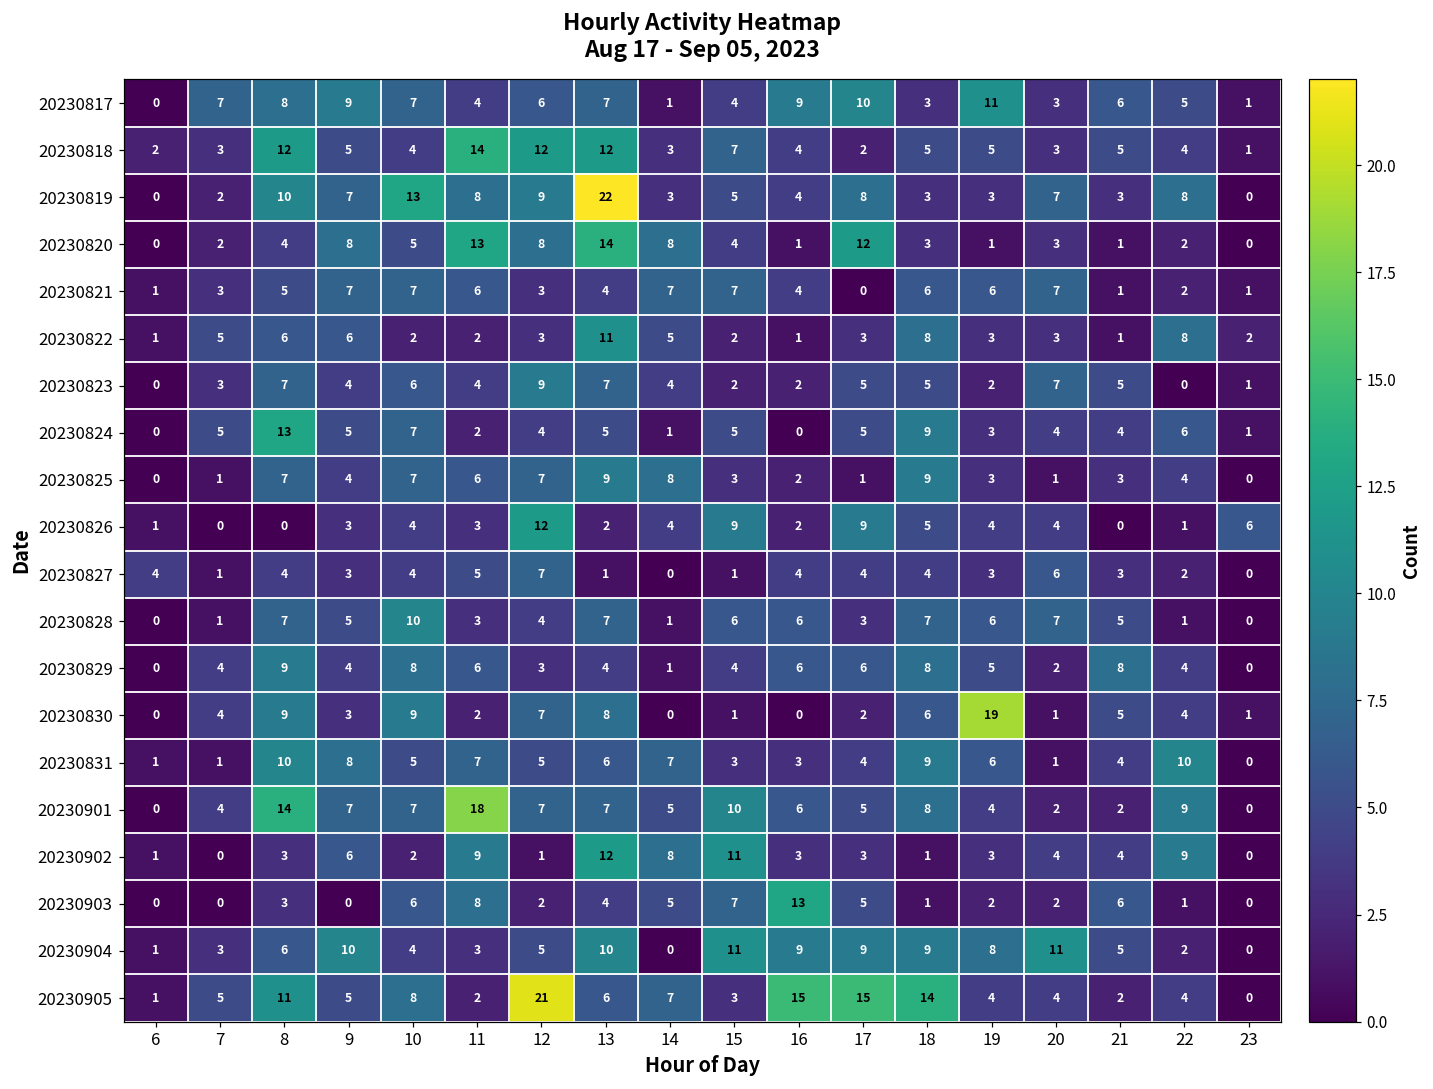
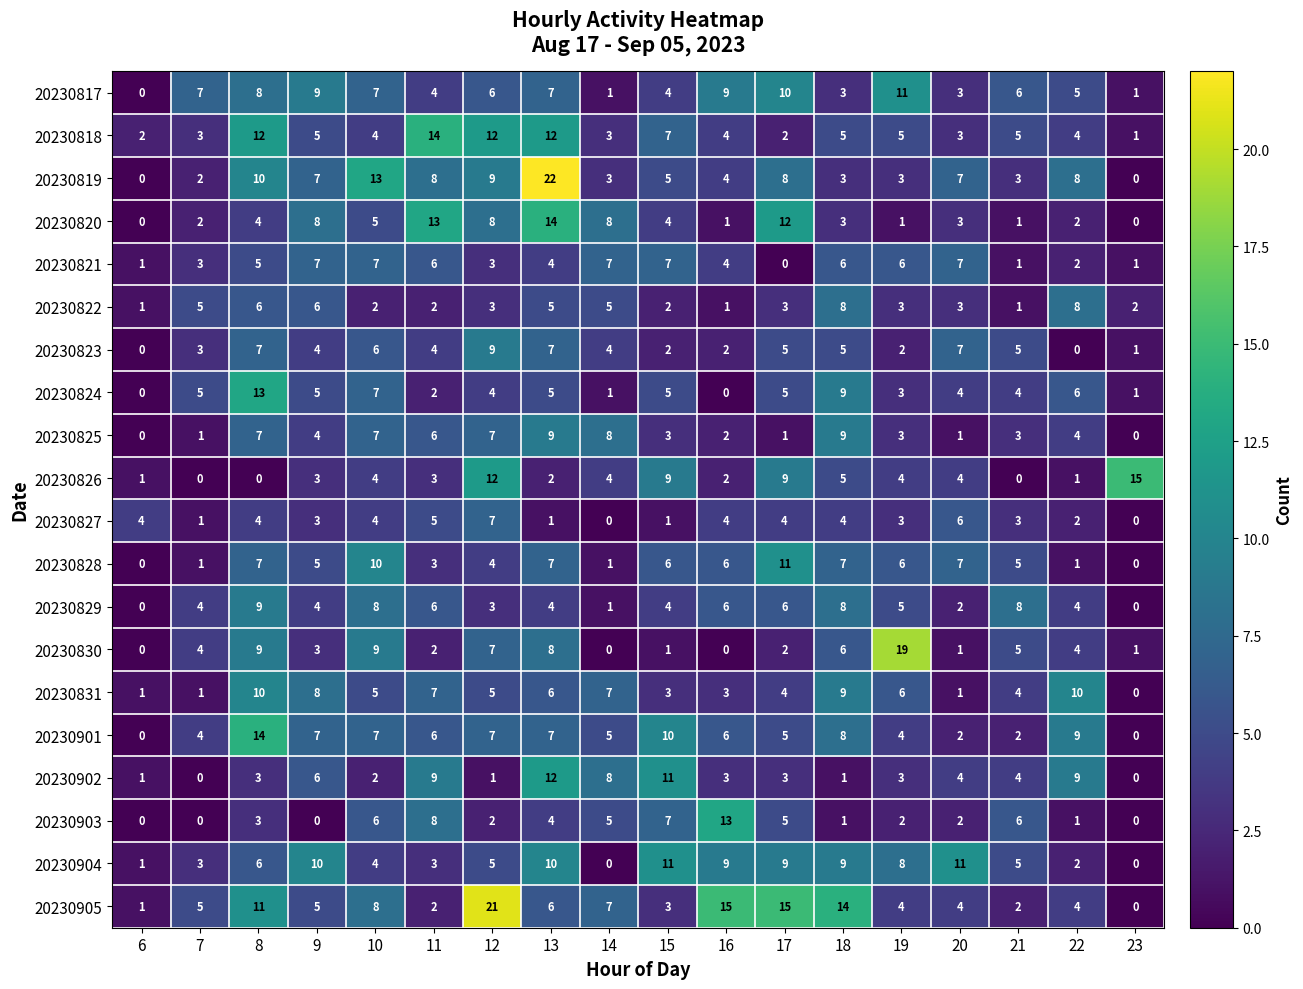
  {
    "20230822": {
      "6": 1,
      "7": 5,
      "8": 6,
      "9": 6,
      "10": 2,
      "11": 2,
      "12": 3,
-     "13": 11,
+     "13": 5,
      "14": 5,
      "15": 2,
      "16": 1,
      "17": 3,
      "18": 8,
      "19": 3,
      "20": 3,
      "21": 1,
      "22": 8,
      "23": 2
    },
    "20230826": {
      "6": 1,
      "7": 0,
      "8": 0,
      "9": 3,
      "10": 4,
      "11": 3,
      "12": 12,
      "13": 2,
      "14": 4,
      "15": 9,
      "16": 2,
      "17": 9,
      "18": 5,
      "19": 4,
      "20": 4,
      "21": 0,
      "22": 1,
-     "23": 6
+     "23": 15
    },
    "20230828": {
      "6": 0,
      "7": 1,
      "8": 7,
      "9": 5,
      "10": 10,
      "11": 3,
      "12": 4,
      "13": 7,
      "14": 1,
      "15": 6,
      "16": 6,
-     "17": 3,
+     "17": 11,
      "18": 7,
      "19": 6,
      "20": 7,
      "21": 5,
      "22": 1,
      "23": 0
    },
    "20230901": {
      "6": 0,
      "7": 4,
      "8": 14,
      "9": 7,
      "10": 7,
-     "11": 18,
+     "11": 6,
      "12": 7,
      "13": 7,
      "14": 5,
      "15": 10,
      "16": 6,
      "17": 5,
      "18": 8,
      "19": 4,
      "20": 2,
      "21": 2,
      "22": 9,
      "23": 0
    }
  }
